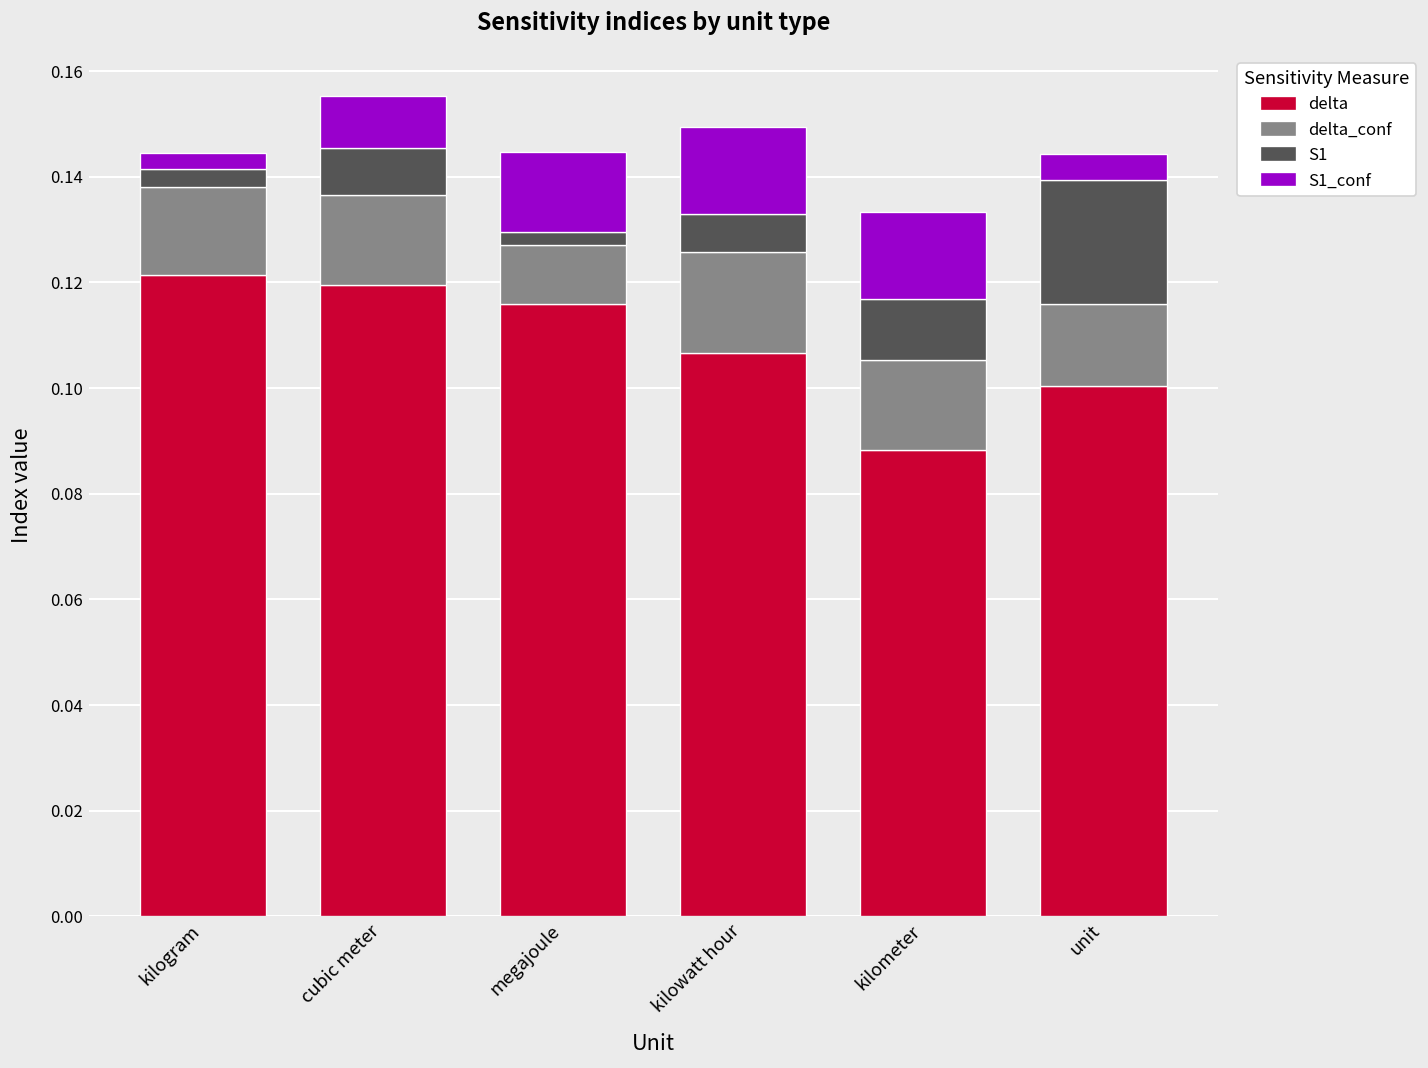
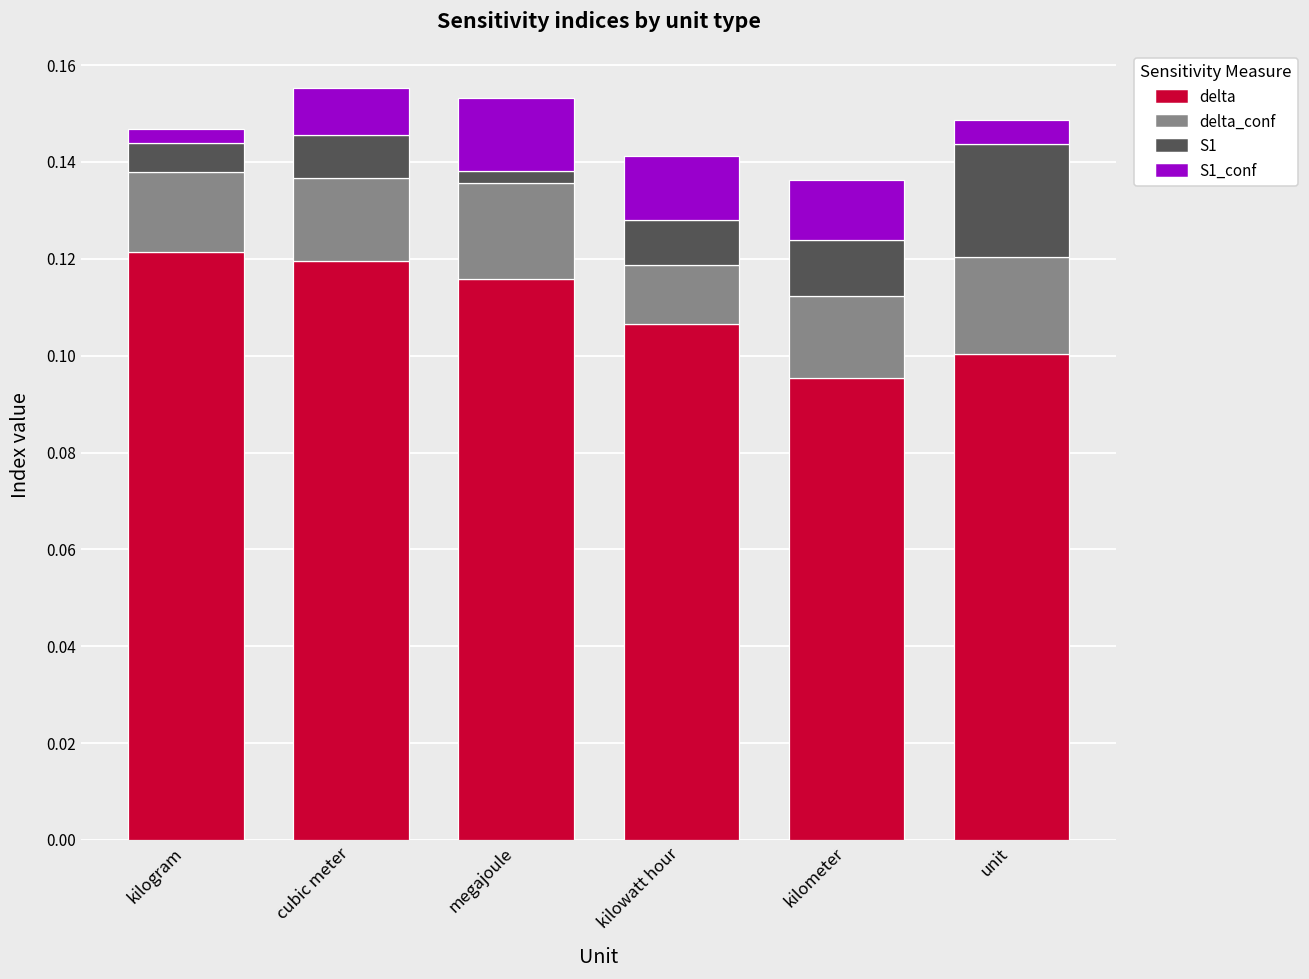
  {
    "delta": {
      "kilogram": 0.121,
      "cubic meter": 0.120,
      "megajoule": 0.116,
      "kilowatt hour": 0.107,
-     "kilometer": 0.088,
+     "kilometer": 0.095,
      "unit": 0.100
    },
    "delta_conf": {
      "kilogram": 0.017,
      "cubic meter": 0.017,
-     "megajoule": 0.011,
-     "kilowatt hour": 0.019,
+     "megajoule": 0.020,
+     "kilowatt hour": 0.012,
      "kilometer": 0.017,
-     "unit": 0.016
+     "unit": 0.020
    },
    "S1": {
-     "kilogram": 0.003,
+     "kilogram": 0.006,
      "cubic meter": 0.009,
      "megajoule": 0.002,
-     "kilowatt hour": 0.007,
+     "kilowatt hour": 0.009,
      "kilometer": 0.012,
      "unit": 0.023
    },
    "S1_conf": {
      "kilogram": 0.003,
      "cubic meter": 0.010,
      "megajoule": 0.015,
-     "kilowatt hour": 0.016,
-     "kilometer": 0.016,
+     "kilowatt hour": 0.013,
+     "kilometer": 0.012,
      "unit": 0.005
    }
  }
